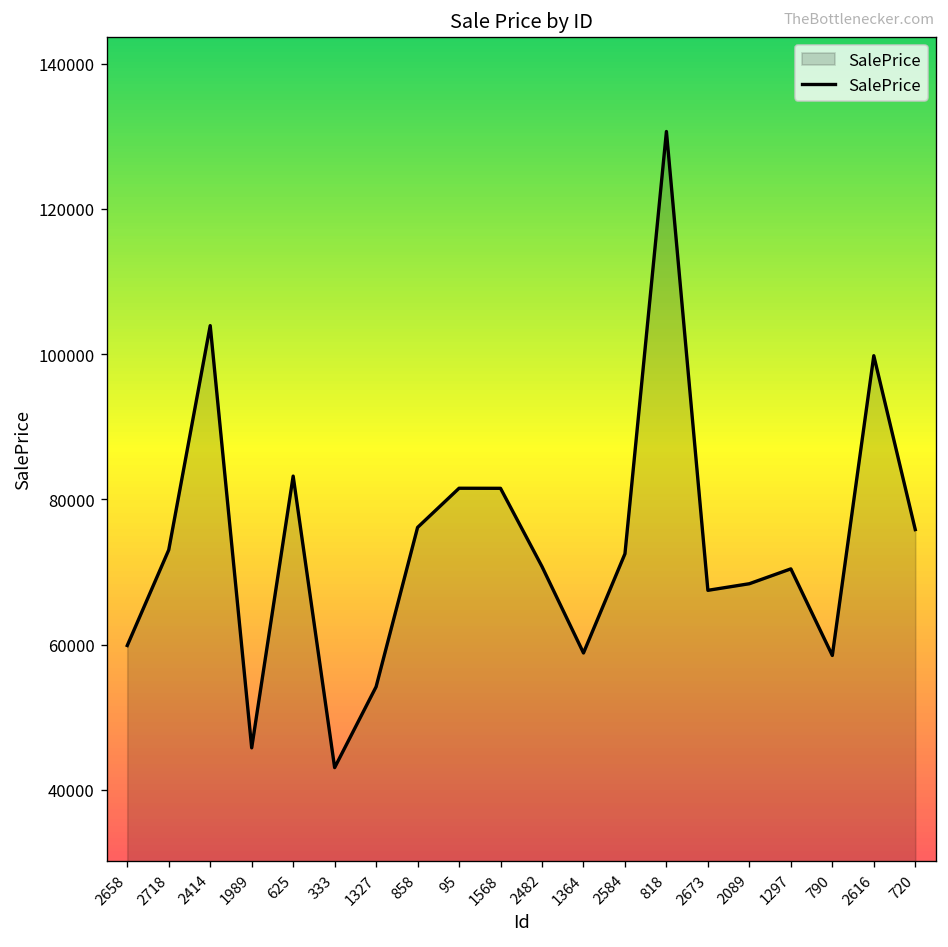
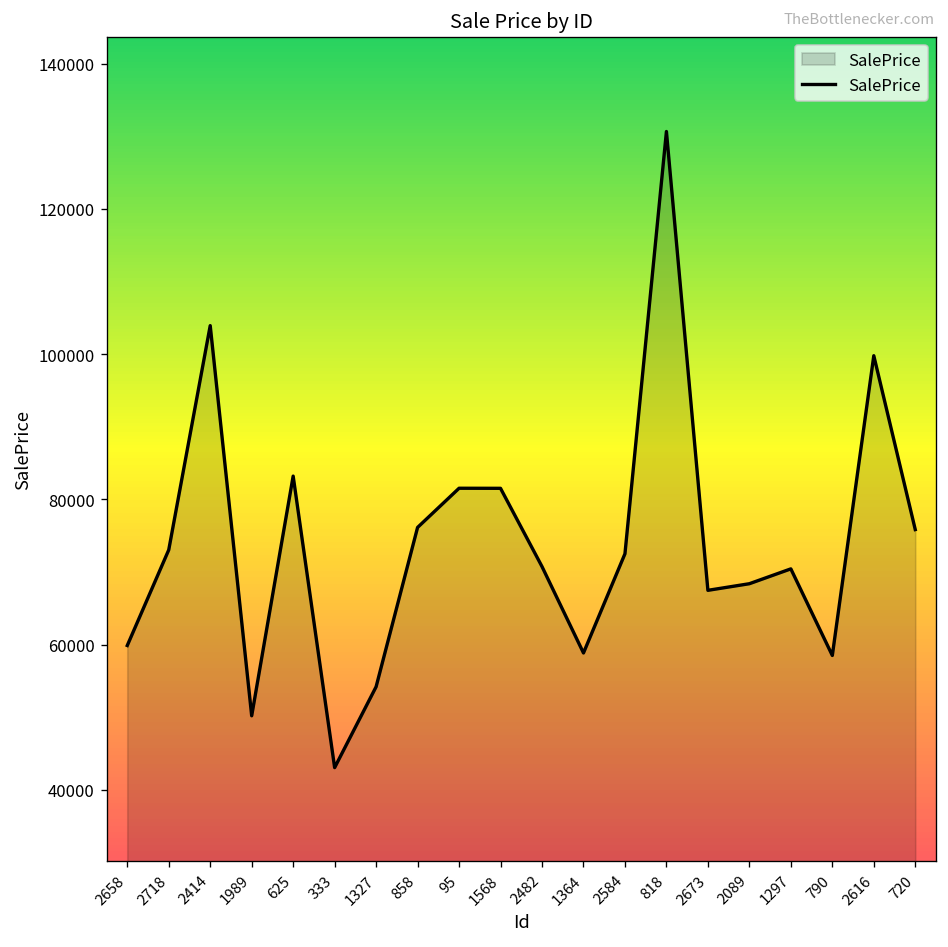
  {
    "2658": 60000,
    "2718": 73000,
    "2414": 104000,
-   "1989": 46000,
+   "1989": 50000,
    "625": 83000,
    "333": 43000,
    "1327": 54000,
    "858": 76000,
    "95": 82000,
    "1568": 82000,
    "2482": 71000,
    "1364": 59000,
    "2584": 73000,
    "818": 131000,
    "2673": 67000,
    "2089": 68000,
    "1297": 70000,
    "790": 59000,
    "2616": 100000,
    "720": 76000
  }
